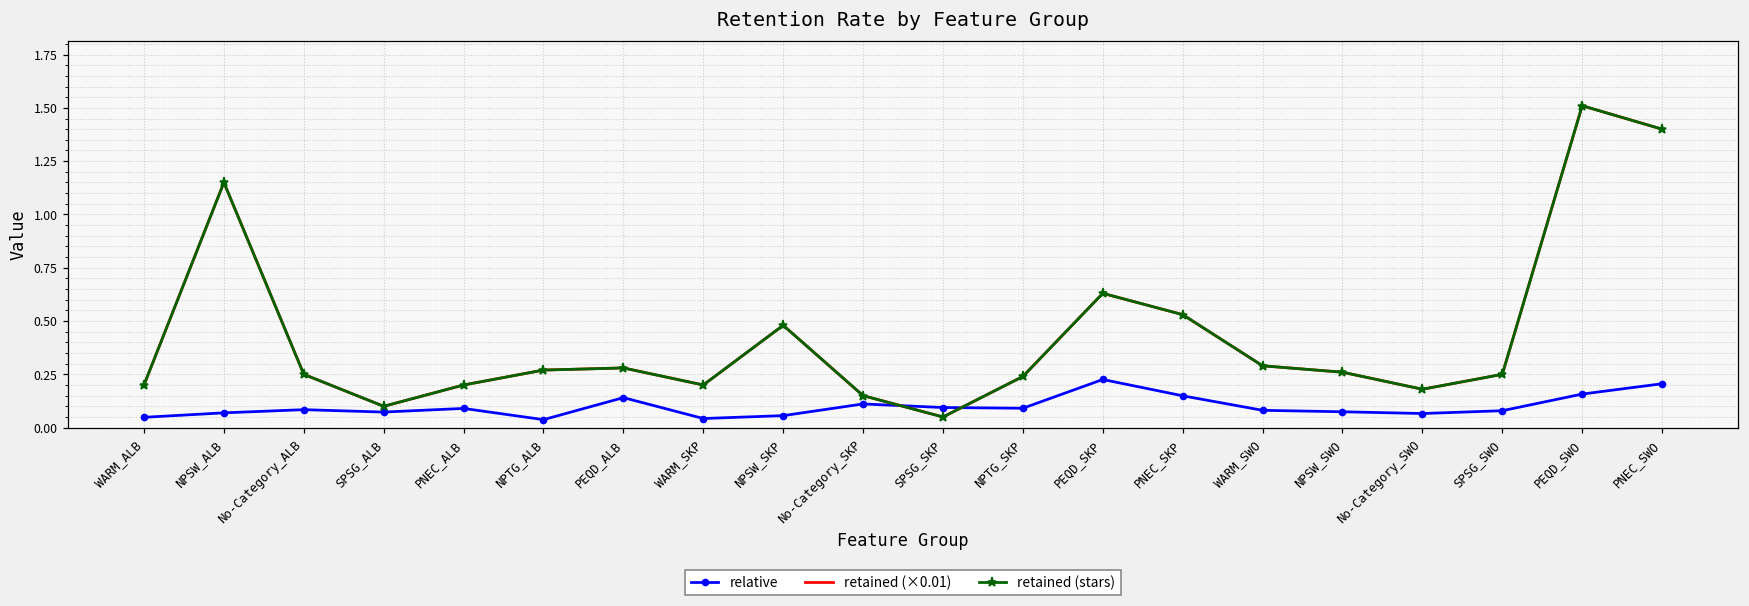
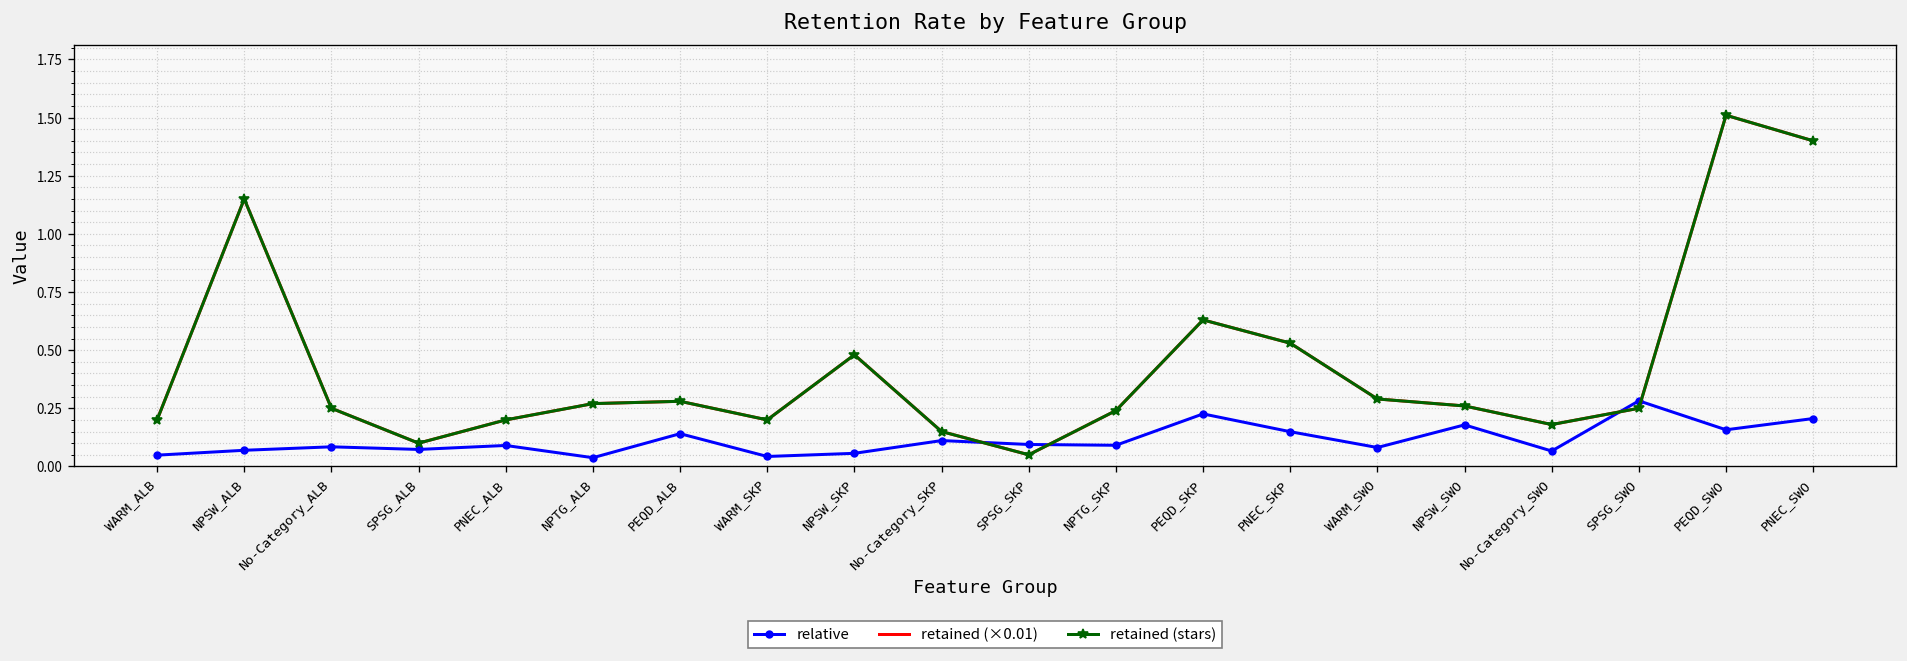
  {
    "relative": {
      "WARM_ALB": 0.05,
      "NPSW_ALB": 0.07,
      "No-Category_ALB": 0.08,
      "SPSG_ALB": 0.07,
      "PNEC_ALB": 0.09,
      "NPTG_ALB": 0.04,
      "PEQD_ALB": 0.14,
      "WARM_SKP": 0.04,
      "NPSW_SKP": 0.06,
      "No-Category_SKP": 0.11,
      "SPSG_SKP": 0.09,
      "NPTG_SKP": 0.09,
      "PEQD_SKP": 0.23,
      "PNEC_SKP": 0.15,
      "WARM_SWO": 0.08,
-     "NPSW_SWO": 0.07,
+     "NPSW_SWO": 0.18,
      "No-Category_SWO": 0.07,
-     "SPSG_SWO": 0.08,
+     "SPSG_SWO": 0.28,
      "PEQD_SWO": 0.16,
      "PNEC_SWO": 0.21
    },
    "retained (stars)": {
      "WARM_ALB": 0.20,
      "NPSW_ALB": 1.15,
      "No-Category_ALB": 0.25,
      "SPSG_ALB": 0.10,
      "PNEC_ALB": 0.20,
      "NPTG_ALB": 0.27,
      "PEQD_ALB": 0.28,
      "WARM_SKP": 0.20,
      "NPSW_SKP": 0.48,
      "No-Category_SKP": 0.15,
      "SPSG_SKP": 0.05,
      "NPTG_SKP": 0.24,
      "PEQD_SKP": 0.63,
      "PNEC_SKP": 0.53,
      "WARM_SWO": 0.29,
      "NPSW_SWO": 0.26,
      "No-Category_SWO": 0.18,
      "SPSG_SWO": 0.25,
      "PEQD_SWO": 1.51,
      "PNEC_SWO": 1.40
    }
  }
